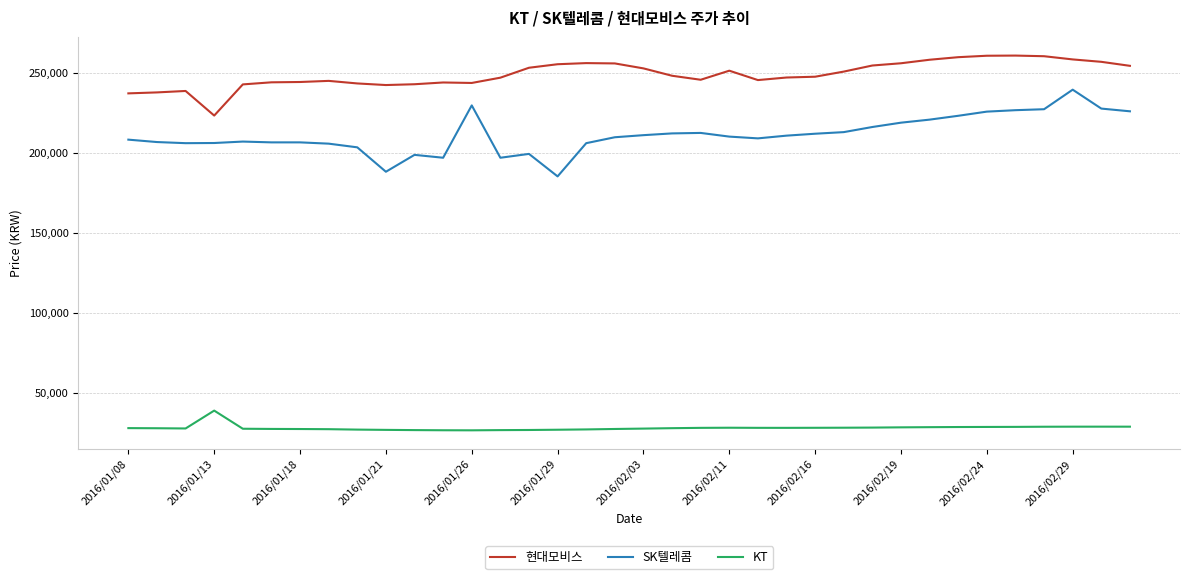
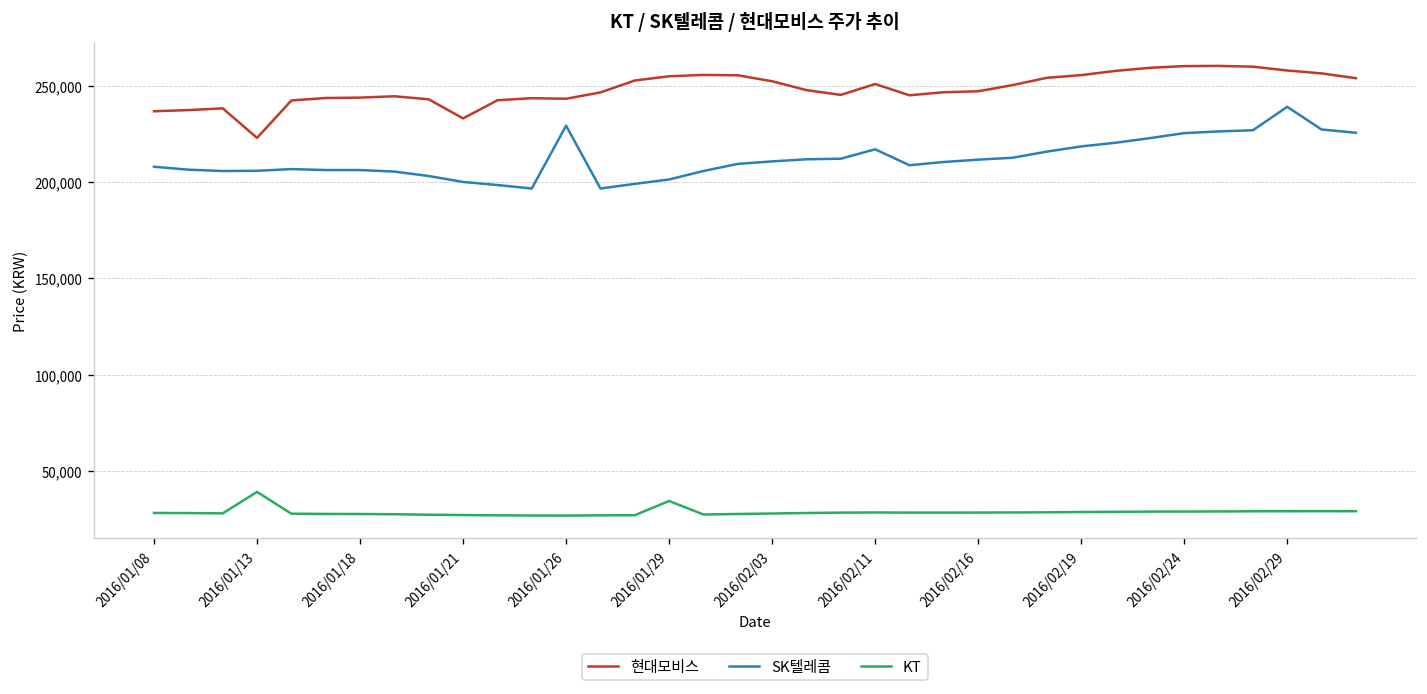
  {
    "현대모비스": {
      "2016/01/08": "237,000",
      "2016/01/13": "223,000",
      "2016/01/18": "244,000",
-     "2016/01/21": "242,000",
+     "2016/01/21": "233,000",
      "2016/01/26": "244,000",
      "2016/01/29": "255,000",
      "2016/02/03": "253,000",
      "2016/02/11": "251,000",
      "2016/02/16": "247,000",
      "2016/02/19": "256,000",
      "2016/02/24": "261,000",
      "2016/02/29": "258,000"
    },
    "SK텔레콤": {
      "2016/01/08": "208,000",
      "2016/01/13": "206,000",
      "2016/01/18": "206,000",
-     "2016/01/21": "188,000",
+     "2016/01/21": "200,000",
      "2016/01/26": "229,000",
-     "2016/01/29": "185,000",
+     "2016/01/29": "202,000",
      "2016/02/03": "211,000",
-     "2016/02/11": "210,000",
+     "2016/02/11": "217,000",
      "2016/02/16": "212,000",
      "2016/02/19": "219,000",
      "2016/02/24": "226,000",
      "2016/02/29": "239,000"
    },
    "KT": {
      "2016/01/08": "28,000",
      "2016/01/13": "39,000",
      "2016/01/18": "27,000",
      "2016/01/21": "27,000",
      "2016/01/26": "27,000",
-     "2016/01/29": "27,000",
+     "2016/01/29": "34,000",
      "2016/02/03": "28,000",
      "2016/02/11": "28,000",
      "2016/02/16": "28,000",
      "2016/02/19": "28,000",
      "2016/02/24": "29,000",
      "2016/02/29": "29,000"
    }
  }
